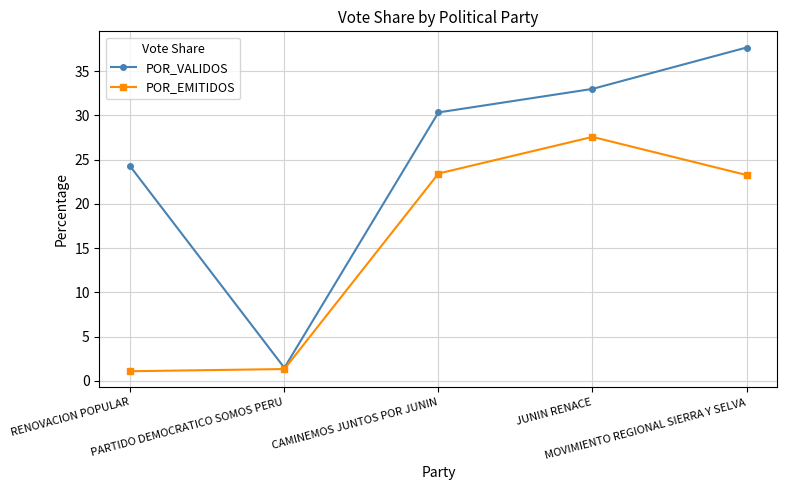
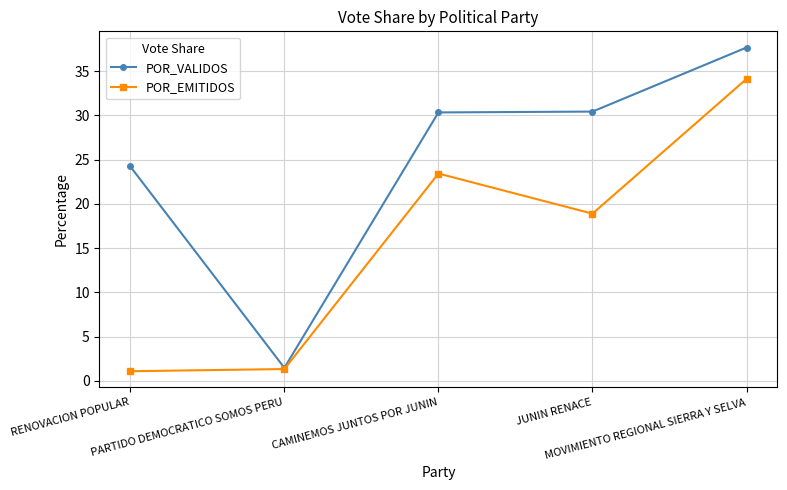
  {
    "POR_VALIDOS": {
      "RENOVACION POPULAR": 24,
      "CAMINEMOS JUNTOS POR JUNIN": 30,
-     "JUNIN RENACE": 33,
+     "JUNIN RENACE": 30,
      "MOVIMIENTO REGIONAL SIERRA Y SELVA": 38
    },
    "POR_EMITIDOS": {
      "RENOVACION POPULAR": 1,
      "CAMINEMOS JUNTOS POR JUNIN": 23,
-     "JUNIN RENACE": 28,
-     "MOVIMIENTO REGIONAL SIERRA Y SELVA": 23
+     "JUNIN RENACE": 19,
+     "MOVIMIENTO REGIONAL SIERRA Y SELVA": 34
    }
  }
